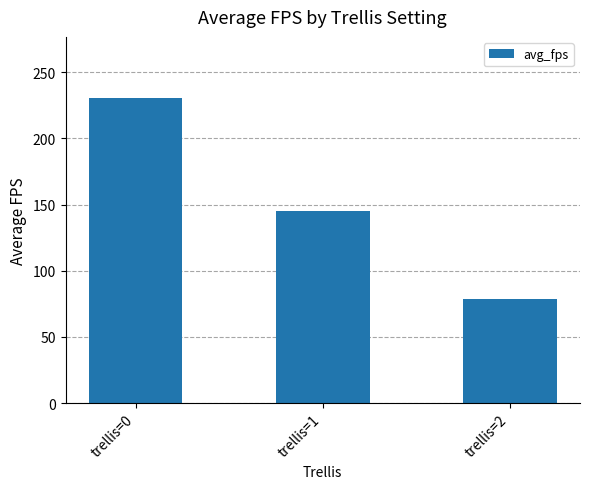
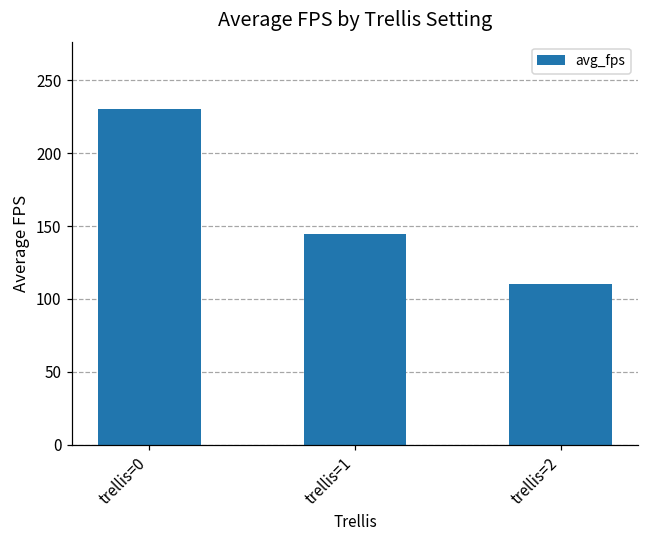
  {
    "trellis=0": 231,
    "trellis=1": 145,
-   "trellis=2": 78
+   "trellis=2": 110
  }
